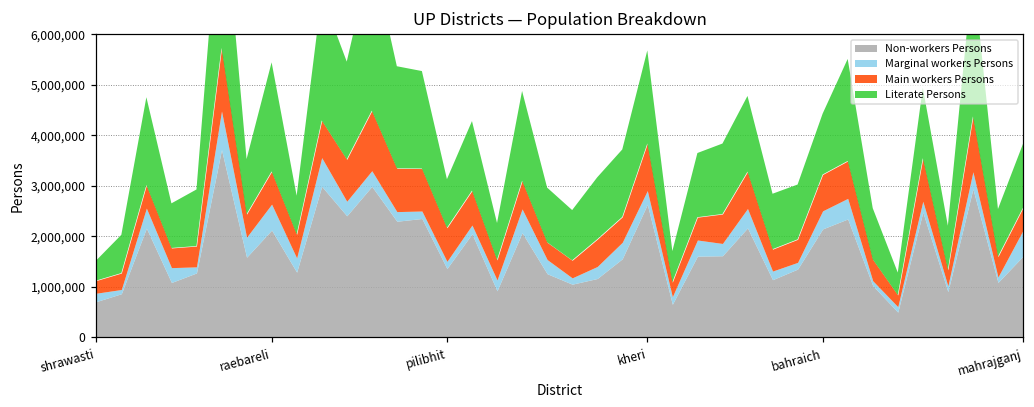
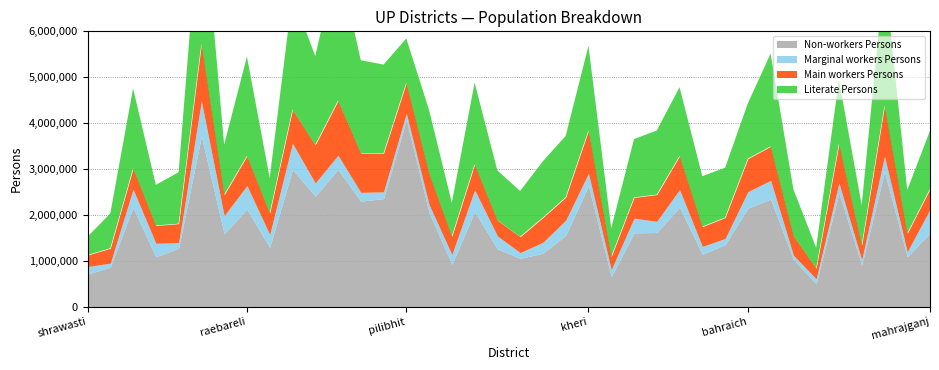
  {
    "Non-workers Persons": {
      "shrawasti": "700,000",
      "raebareli": "2,100,000",
-     "pilibhit": "1,400,000",
+     "pilibhit": "4,100,000",
      "kheri": "2,600,000",
      "bahraich": "2,100,000",
      "mahrajganj": "1,600,000"
    },
    "Marginal workers Persons": {
      "shrawasti": "200,000",
      "raebareli": "500,000",
      "pilibhit": "100,000",
      "kheri": "300,000",
      "bahraich": "400,000",
      "mahrajganj": "500,000"
    },
    "Main workers Persons": {
      "shrawasti": "300,000",
      "raebareli": "600,000",
      "pilibhit": "700,000",
      "kheri": "900,000",
      "bahraich": "700,000",
      "mahrajganj": "400,000"
    },
    "Literate Persons": {
      "shrawasti": "400,000",
      "raebareli": "2,200,000",
      "pilibhit": "1,000,000",
      "kheri": "1,800,000",
      "bahraich": "1,200,000",
      "mahrajganj": "1,300,000"
    }
  }
